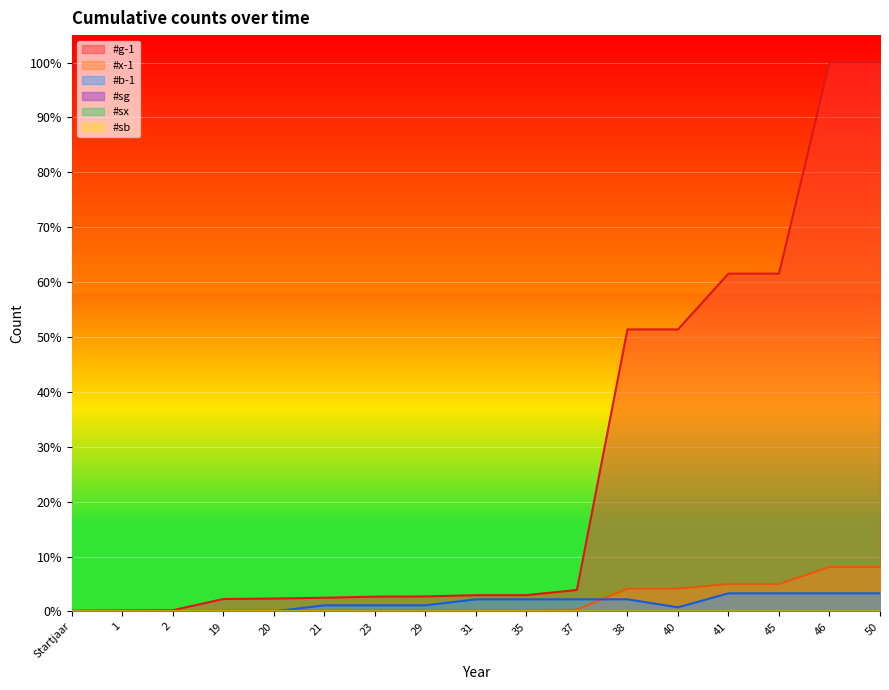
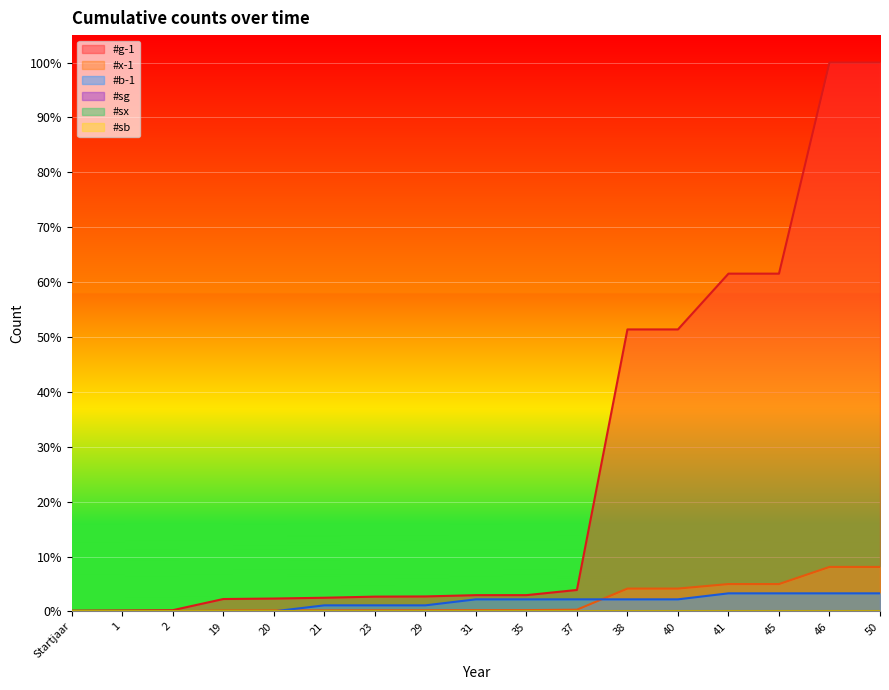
  {
    "#b-1": {
      "21": "1%",
      "23": "1%",
      "29": "1%",
      "31": "2%",
      "35": "2%",
      "37": "2%",
      "38": "2%",
-     "40": "1%",
+     "40": "2%",
      "41": "3%",
      "45": "3%",
      "46": "3%",
      "50": "3%"
    },
    "#sb": {
      "38": "0%",
      "40": "0%",
      "41": "0%",
      "45": "0%",
      "46": "0%",
      "50": "0%"
    }
  }
